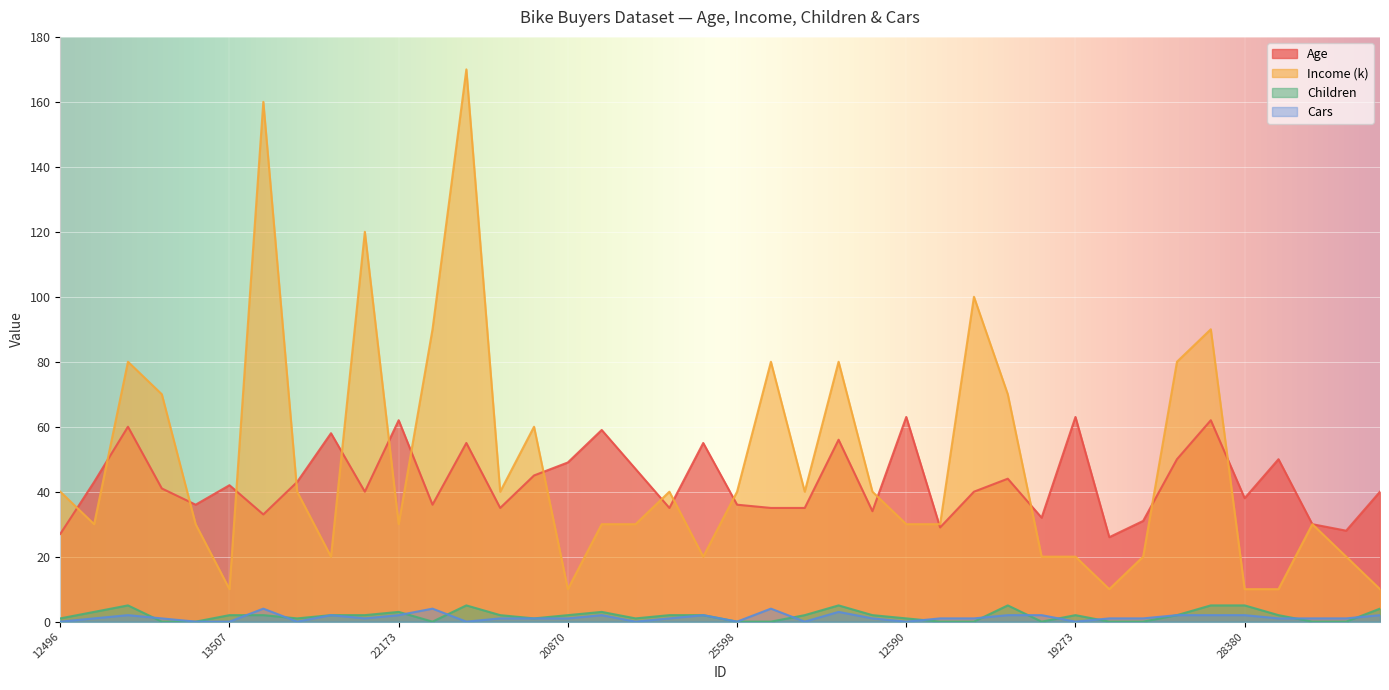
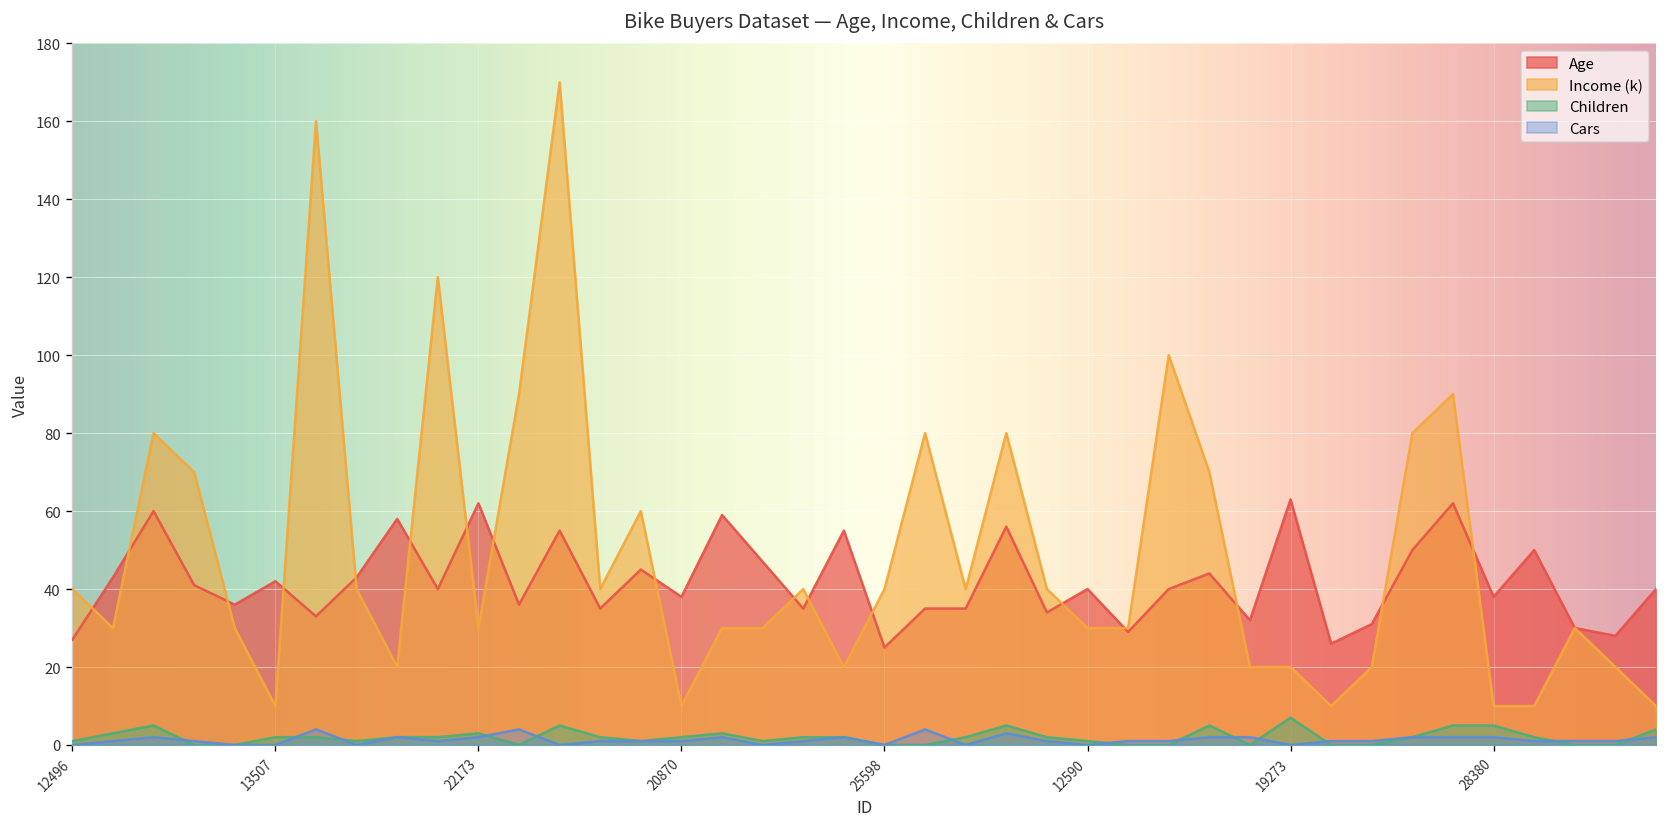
  {
    "Age": {
      "12496": 27,
      "13507": 42,
      "22173": 62,
-     "20870": 49,
-     "25598": 36,
-     "12590": 63,
+     "20870": 38,
+     "25598": 25,
+     "12590": 40,
      "19273": 63,
      "28380": 38
    },
    "Income (k)": {
      "12496": 40,
      "13507": 10,
      "22173": 30,
      "20870": 10,
      "25598": 40,
      "12590": 30,
      "19273": 20,
      "28380": 10
    },
    "Children": {
      "12496": 1,
      "13507": 2,
      "22173": 3,
      "20870": 2,
      "12590": 1,
-     "19273": 2,
+     "19273": 7,
      "28380": 5
    },
    "Cars": {
      "12496": 0,
      "13507": 0,
      "22173": 2,
      "20870": 1,
      "12590": 0,
      "19273": 0,
      "28380": 2
    }
  }
